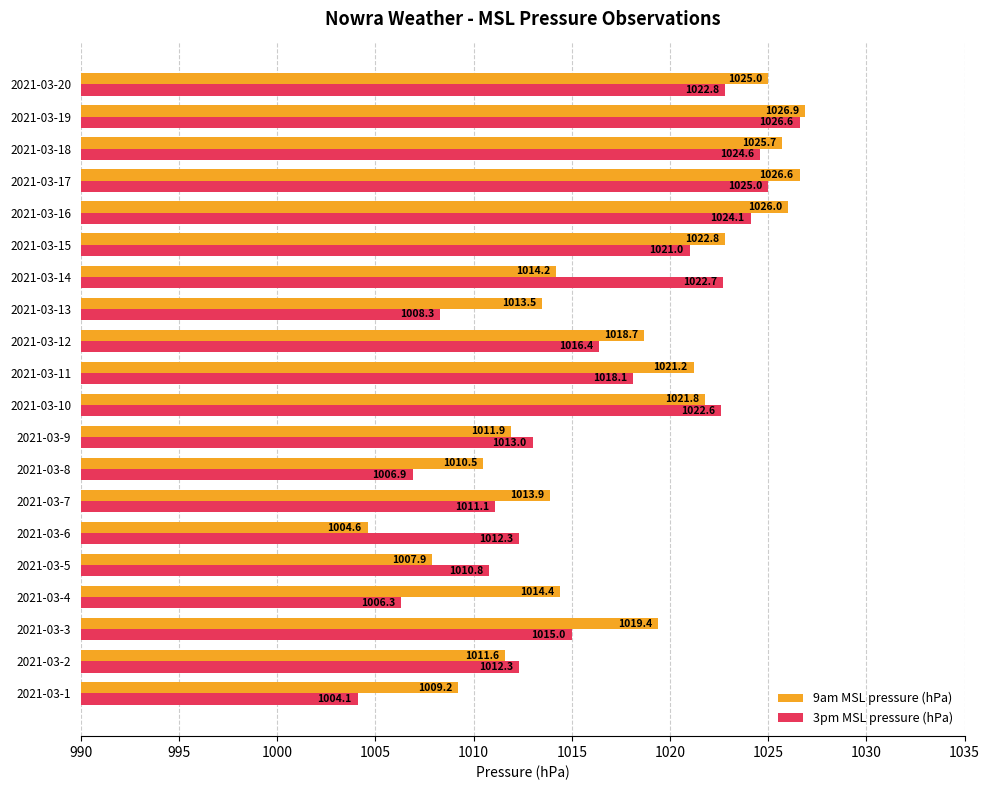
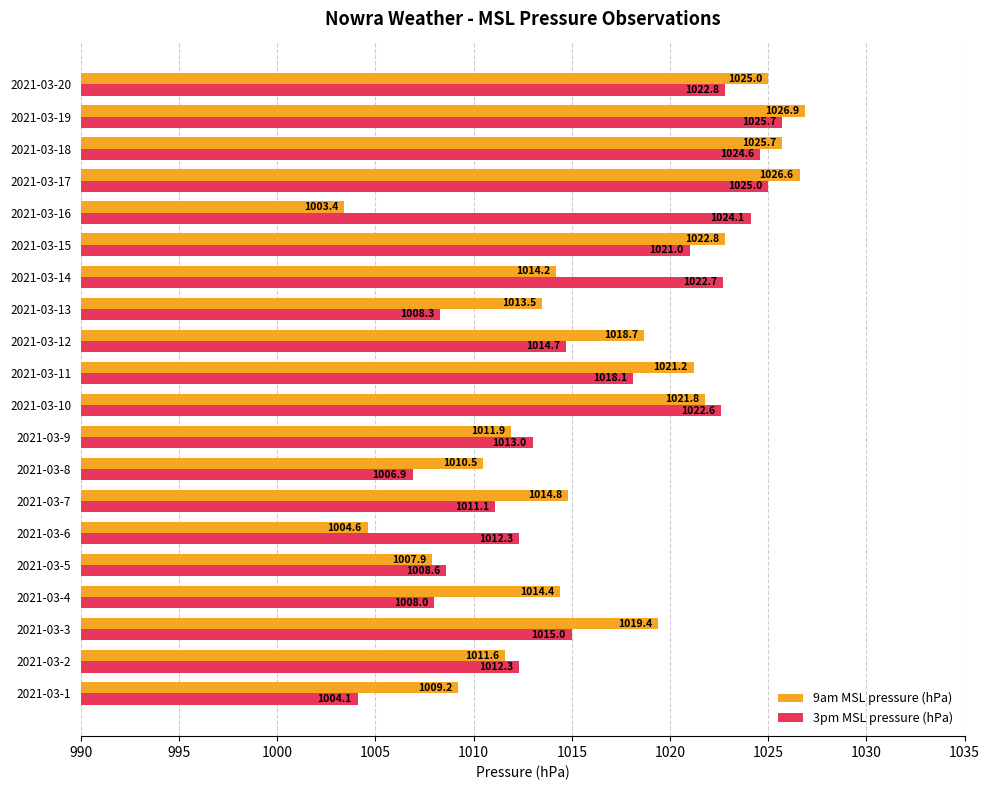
  {
    "9am MSL pressure (hPa)": {
      "2021-03-20": 1025.0,
      "2021-03-19": 1026.9,
      "2021-03-18": 1025.7,
      "2021-03-17": 1026.6,
-     "2021-03-16": 1026.0,
+     "2021-03-16": 1003.4,
      "2021-03-15": 1022.8,
      "2021-03-14": 1014.2,
      "2021-03-13": 1013.5,
      "2021-03-12": 1018.7,
      "2021-03-11": 1021.2,
      "2021-03-10": 1021.8,
      "2021-03-9": 1011.9,
      "2021-03-8": 1010.5,
-     "2021-03-7": 1013.9,
+     "2021-03-7": 1014.8,
      "2021-03-6": 1004.6,
      "2021-03-5": 1007.9,
      "2021-03-4": 1014.4,
      "2021-03-3": 1019.4,
      "2021-03-2": 1011.6,
      "2021-03-1": 1009.2
    },
    "3pm MSL pressure (hPa)": {
      "2021-03-20": 1022.8,
-     "2021-03-19": 1026.6,
+     "2021-03-19": 1025.7,
      "2021-03-18": 1024.6,
      "2021-03-17": 1025.0,
      "2021-03-16": 1024.1,
      "2021-03-15": 1021.0,
      "2021-03-14": 1022.7,
      "2021-03-13": 1008.3,
-     "2021-03-12": 1016.4,
+     "2021-03-12": 1014.7,
      "2021-03-11": 1018.1,
      "2021-03-10": 1022.6,
      "2021-03-9": 1013.0,
      "2021-03-8": 1006.9,
      "2021-03-7": 1011.1,
      "2021-03-6": 1012.3,
-     "2021-03-5": 1010.8,
-     "2021-03-4": 1006.3,
+     "2021-03-5": 1008.6,
+     "2021-03-4": 1008.0,
      "2021-03-3": 1015.0,
      "2021-03-2": 1012.3,
      "2021-03-1": 1004.1
    }
  }
